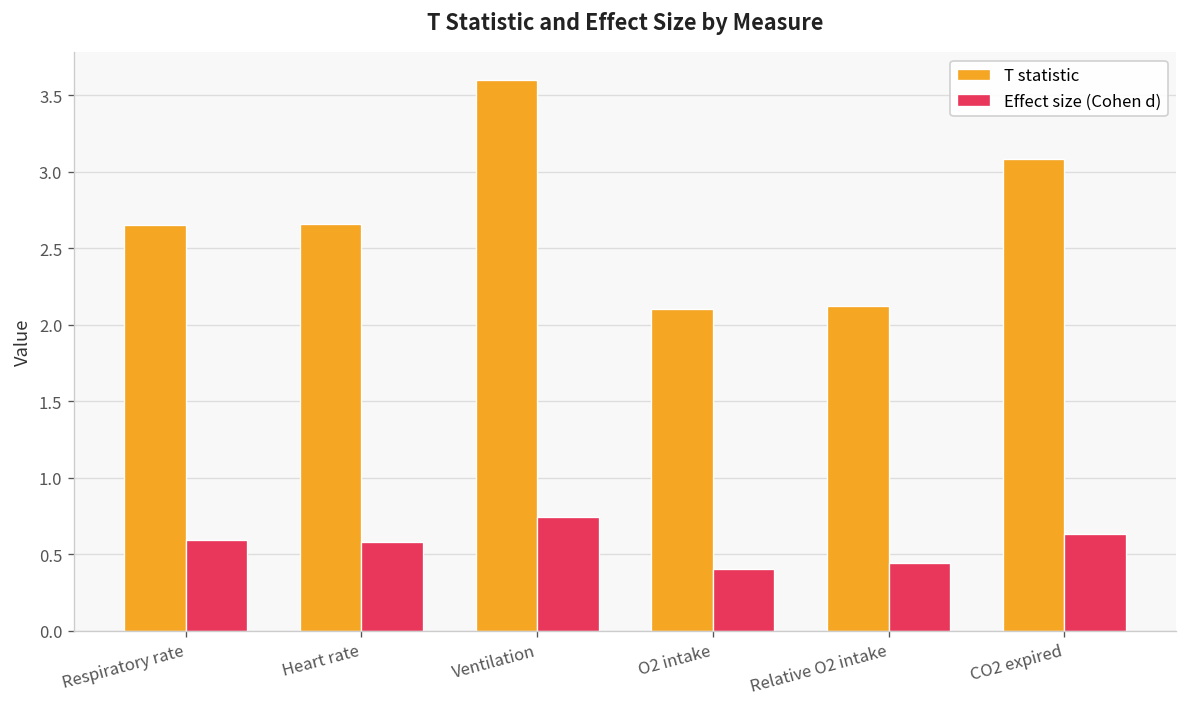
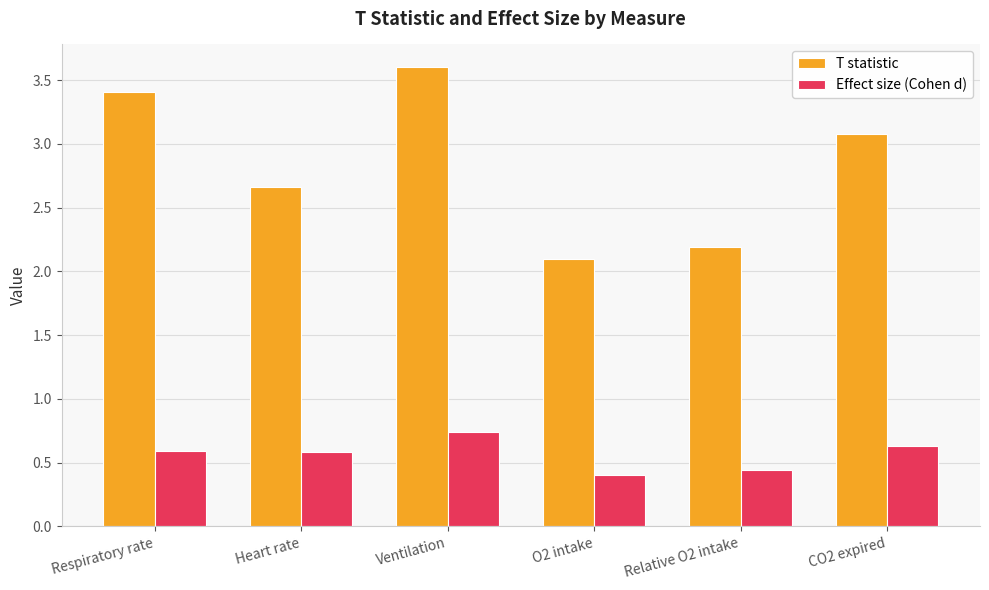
  {
    "T statistic": {
-     "Respiratory rate": 2.65,
+     "Respiratory rate": 3.41,
      "Heart rate": 2.66,
      "Ventilation": 3.60,
      "O2 intake": 2.10,
-     "Relative O2 intake": 2.12,
+     "Relative O2 intake": 2.19,
      "CO2 expired": 3.08
    },
    "Effect size (Cohen d)": {
      "Respiratory rate": 0.59,
      "Heart rate": 0.58,
      "Ventilation": 0.74,
      "O2 intake": 0.40,
      "Relative O2 intake": 0.44,
      "CO2 expired": 0.63
    }
  }
